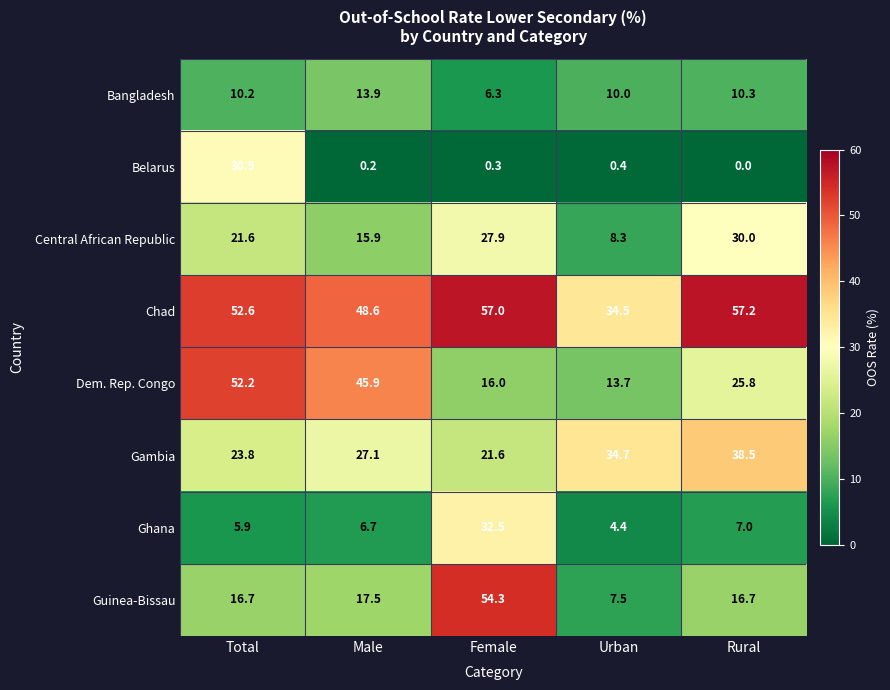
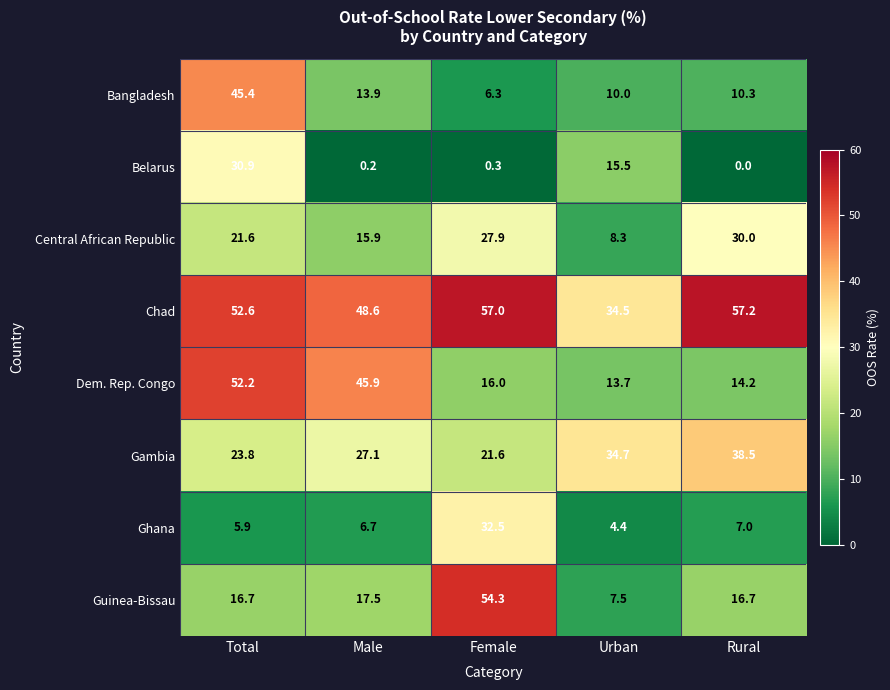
  {
    "Bangladesh": {
-     "Total": 10.2,
+     "Total": 45.4,
      "Male": 13.9,
      "Female": 6.3,
      "Urban": 10.0,
      "Rural": 10.3
    },
    "Belarus": {
      "Total": 30.9,
      "Male": 0.2,
      "Female": 0.3,
-     "Urban": 0.4,
+     "Urban": 15.5,
      "Rural": 0.0
    },
    "Central African Republic": {
      "Total": 21.6,
      "Male": 15.9,
      "Female": 27.9,
      "Urban": 8.3,
      "Rural": 30.0
    },
    "Chad": {
      "Total": 52.6,
      "Male": 48.6,
      "Female": 57.0,
      "Urban": 34.5,
      "Rural": 57.2
    },
    "Dem. Rep. Congo": {
      "Total": 52.2,
      "Male": 45.9,
      "Female": 16.0,
      "Urban": 13.7,
-     "Rural": 25.8
+     "Rural": 14.2
    },
    "Gambia": {
      "Total": 23.8,
      "Male": 27.1,
      "Female": 21.6,
      "Urban": 34.7,
      "Rural": 38.5
    },
    "Ghana": {
      "Total": 5.9,
      "Male": 6.7,
      "Female": 32.5,
      "Urban": 4.4,
      "Rural": 7.0
    },
    "Guinea-Bissau": {
      "Total": 16.7,
      "Male": 17.5,
      "Female": 54.3,
      "Urban": 7.5,
      "Rural": 16.7
    }
  }
